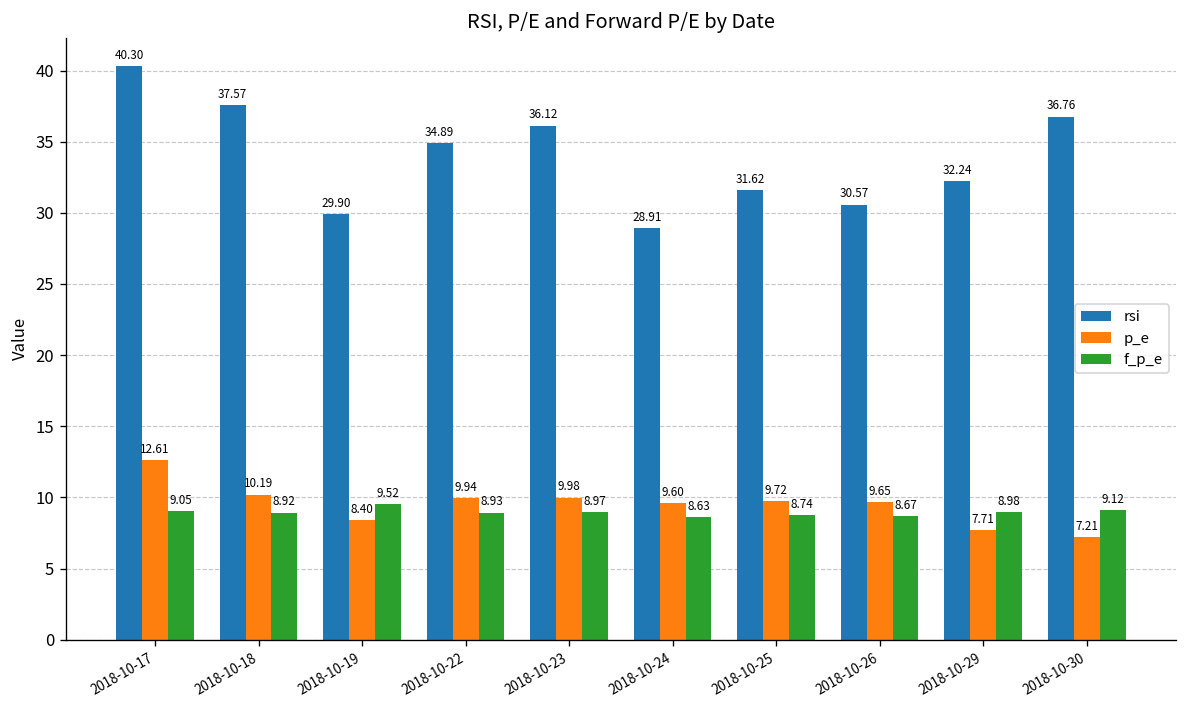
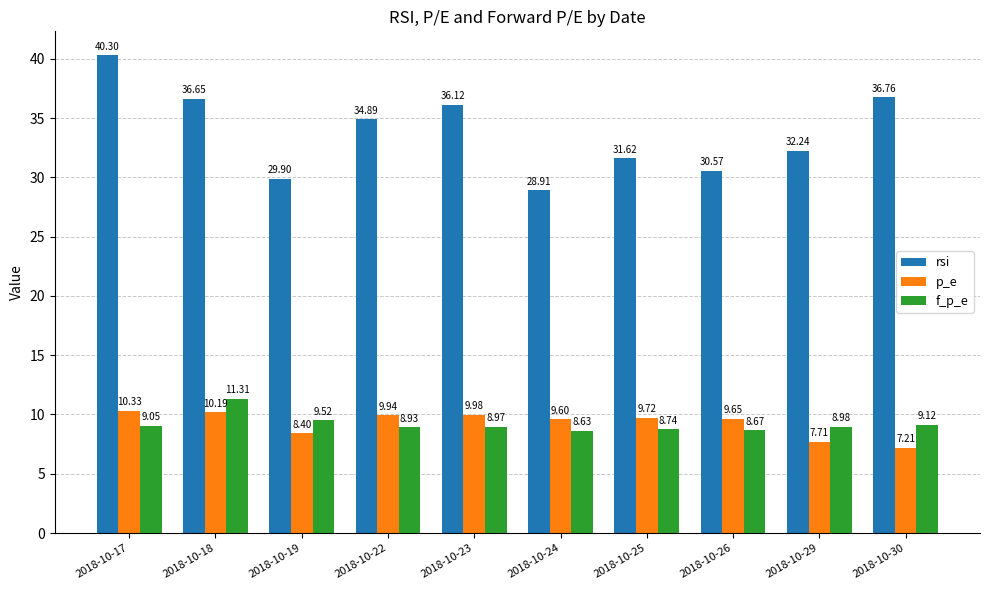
  {
    "rsi": {
      "2018-10-17": 40.30,
-     "2018-10-18": 37.57,
+     "2018-10-18": 36.65,
      "2018-10-19": 29.90,
      "2018-10-22": 34.89,
      "2018-10-23": 36.12,
      "2018-10-24": 28.91,
      "2018-10-25": 31.62,
      "2018-10-26": 30.57,
      "2018-10-29": 32.24,
      "2018-10-30": 36.76
    },
    "p_e": {
-     "2018-10-17": 12.61,
+     "2018-10-17": 10.33,
      "2018-10-18": 10.19,
      "2018-10-19": 8.40,
      "2018-10-22": 9.94,
      "2018-10-23": 9.98,
      "2018-10-24": 9.60,
      "2018-10-25": 9.72,
      "2018-10-26": 9.65,
      "2018-10-29": 7.71,
      "2018-10-30": 7.21
    },
    "f_p_e": {
      "2018-10-17": 9.05,
-     "2018-10-18": 8.92,
+     "2018-10-18": 11.31,
      "2018-10-19": 9.52,
      "2018-10-22": 8.93,
      "2018-10-23": 8.97,
      "2018-10-24": 8.63,
      "2018-10-25": 8.74,
      "2018-10-26": 8.67,
      "2018-10-29": 8.98,
      "2018-10-30": 9.12
    }
  }
